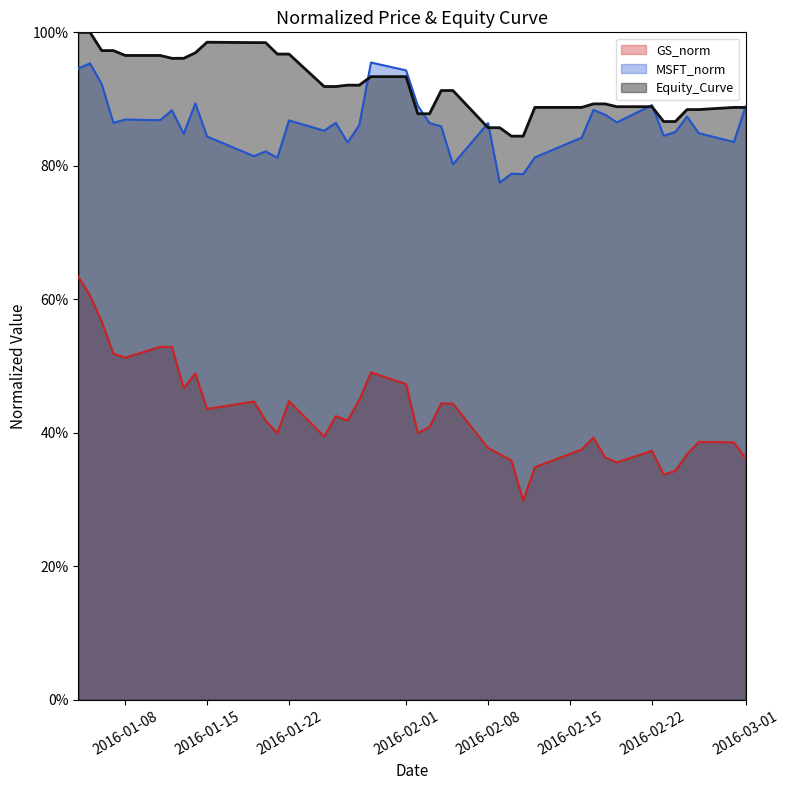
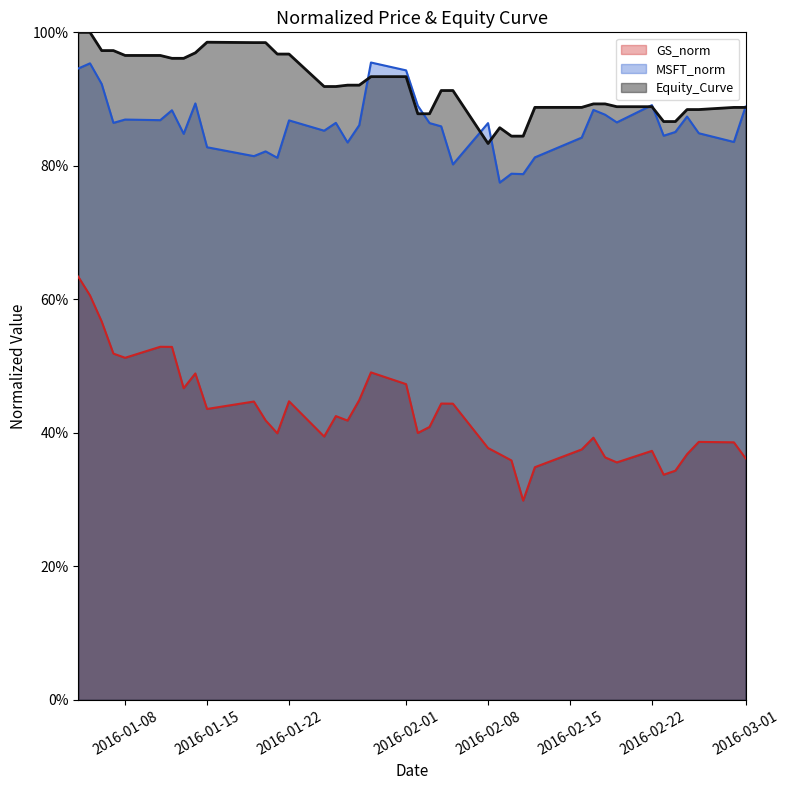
  {
    "GS_norm": {
      "2016-01-08": "51%",
      "2016-01-15": "44%",
      "2016-01-22": "45%",
      "2016-02-01": "47%",
      "2016-02-08": "38%",
      "2016-02-22": "37%",
      "2016-03-01": "36%"
    },
    "MSFT_norm": {
      "2016-01-08": "87%",
-     "2016-01-15": "84%",
+     "2016-01-15": "83%",
      "2016-01-22": "87%",
      "2016-02-01": "94%",
      "2016-02-08": "86%"
    },
    "Equity_Curve": {
      "2016-01-08": "97%",
      "2016-01-15": "99%",
      "2016-01-22": "97%",
      "2016-02-01": "93%",
-     "2016-02-08": "86%"
+     "2016-02-08": "83%"
    }
  }
